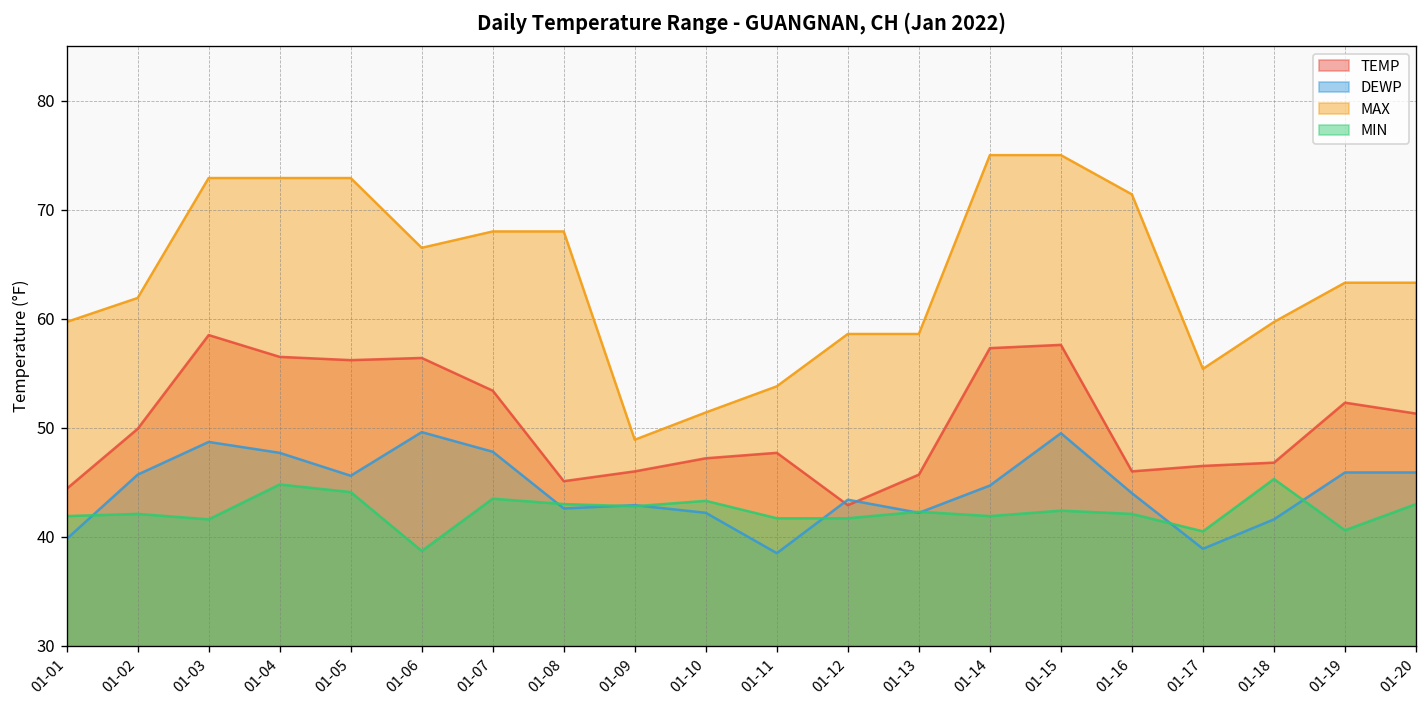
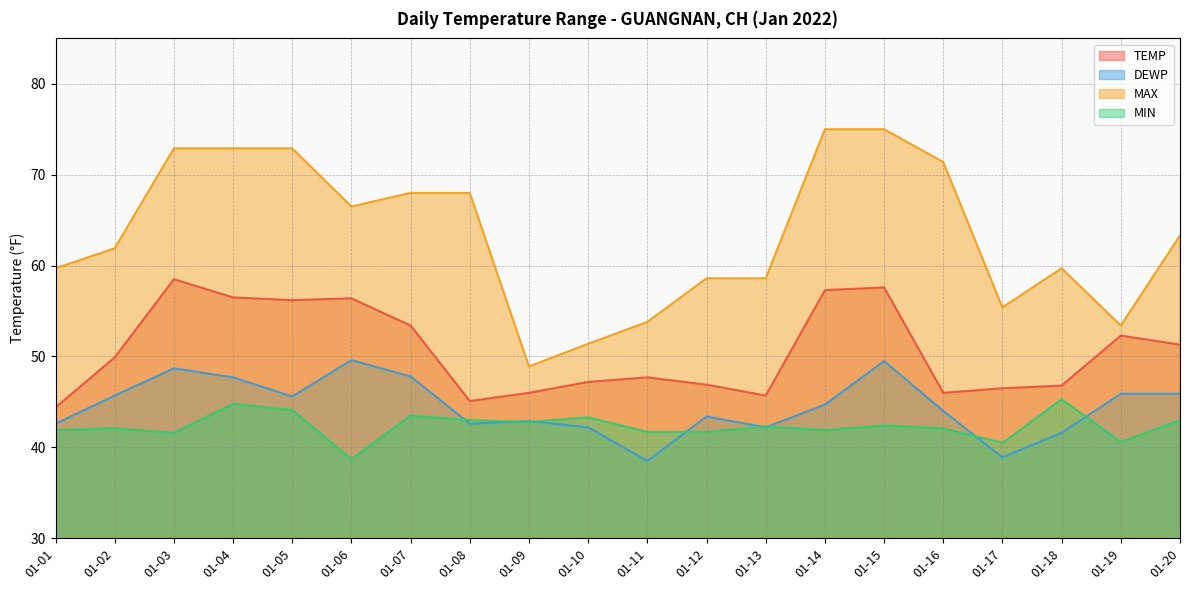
  {
    "TEMP": {
      "01-01": 44,
      "01-02": 50,
      "01-03": 59,
      "01-04": 57,
      "01-05": 56,
      "01-06": 56,
      "01-07": 53,
      "01-08": 45,
      "01-09": 46,
      "01-10": 47,
      "01-11": 48,
-     "01-12": 43,
+     "01-12": 47,
      "01-13": 46,
      "01-14": 57,
      "01-15": 58,
      "01-16": 46,
      "01-17": 47,
      "01-18": 47,
      "01-19": 52,
      "01-20": 51
    },
    "DEWP": {
-     "01-01": 40,
+     "01-01": 43,
      "01-02": 46,
      "01-03": 49,
      "01-04": 48,
      "01-05": 46,
      "01-06": 50,
      "01-07": 48,
      "01-08": 43,
      "01-10": 42,
      "01-11": 39,
      "01-12": 43,
      "01-14": 45,
      "01-15": 50,
      "01-16": 44,
      "01-17": 39,
      "01-18": 42,
      "01-19": 46,
      "01-20": 46
    },
    "MAX": {
      "01-01": 60,
      "01-02": 62,
      "01-03": 73,
      "01-04": 73,
      "01-05": 73,
      "01-06": 67,
      "01-07": 68,
      "01-08": 68,
      "01-09": 49,
      "01-10": 51,
      "01-11": 54,
      "01-12": 59,
      "01-13": 59,
      "01-14": 75,
      "01-15": 75,
      "01-16": 71,
      "01-17": 55,
      "01-18": 60,
-     "01-19": 63,
+     "01-19": 53,
      "01-20": 63
    },
    "MIN": {
      "01-01": 42,
      "01-02": 42,
      "01-03": 42,
      "01-04": 45,
      "01-05": 44,
      "01-06": 39,
      "01-07": 44,
      "01-08": 43,
      "01-10": 43,
      "01-11": 42,
      "01-12": 42,
      "01-14": 42,
      "01-15": 42,
      "01-16": 42,
      "01-17": 41,
      "01-18": 45,
      "01-19": 41,
      "01-20": 43
    }
  }
